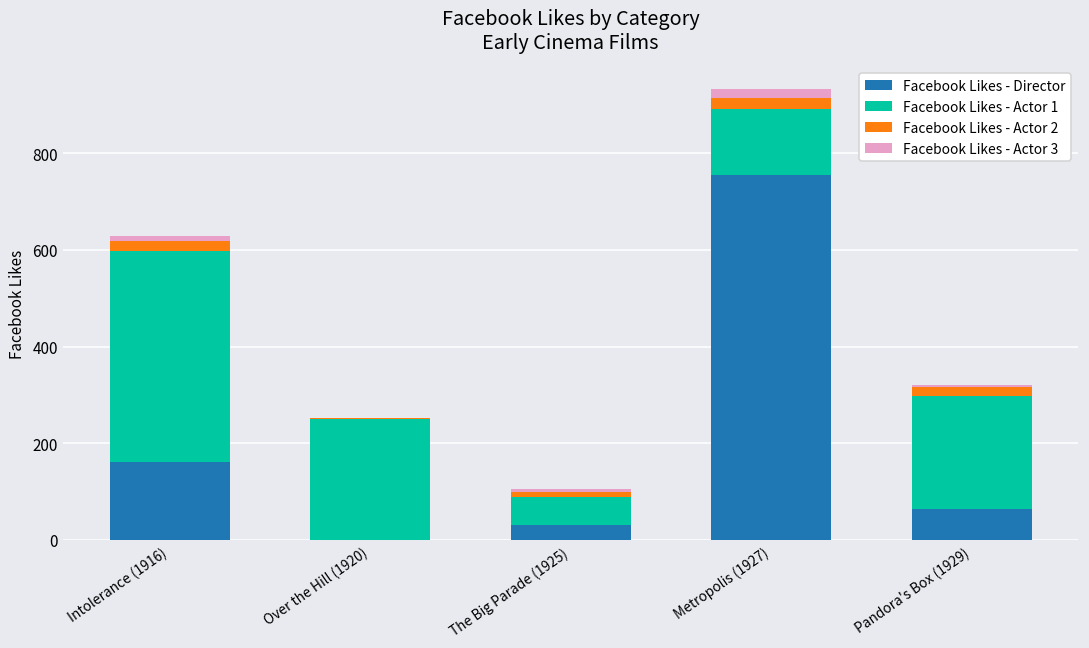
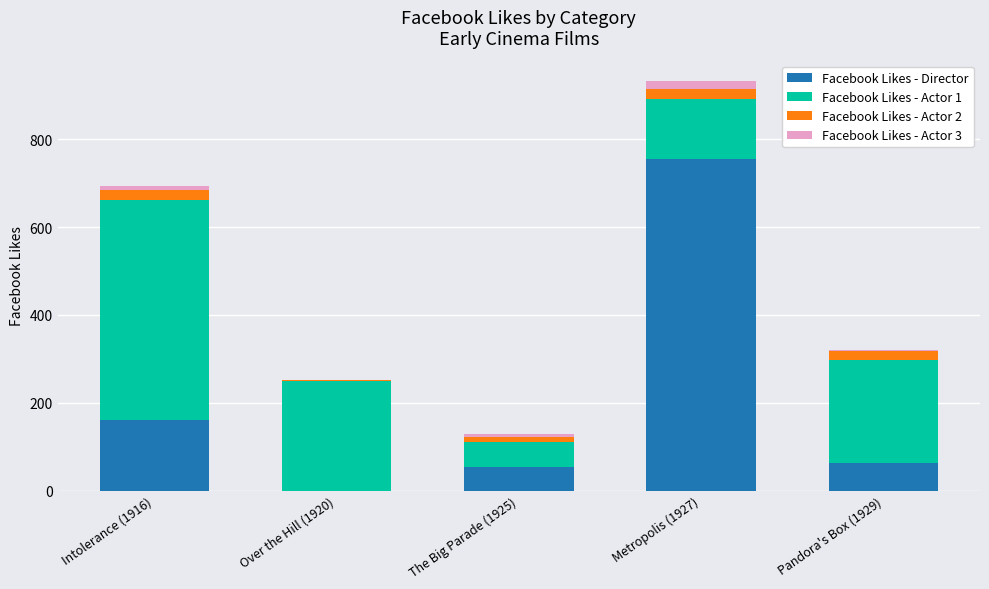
  {
    "Facebook Likes - Director": {
      "Intolerance (1916)": 160,
      "Over the Hill (1920)": 0,
-     "The Big Parade (1925)": 30,
+     "The Big Parade (1925)": 50,
      "Metropolis (1927)": 760,
      "Pandora's Box (1929)": 60
    },
    "Facebook Likes - Actor 1": {
-     "Intolerance (1916)": 440,
+     "Intolerance (1916)": 500,
      "Over the Hill (1920)": 250,
      "The Big Parade (1925)": 60,
      "Metropolis (1927)": 140,
      "Pandora's Box (1929)": 230
    },
    "Facebook Likes - Actor 2": {
      "Intolerance (1916)": 20,
      "The Big Parade (1925)": 10,
      "Metropolis (1927)": 20,
      "Pandora's Box (1929)": 20
    },
    "Facebook Likes - Actor 3": {
      "Intolerance (1916)": 10,
      "Over the Hill (1920)": 0,
      "The Big Parade (1925)": 10,
      "Metropolis (1927)": 20
    }
  }
